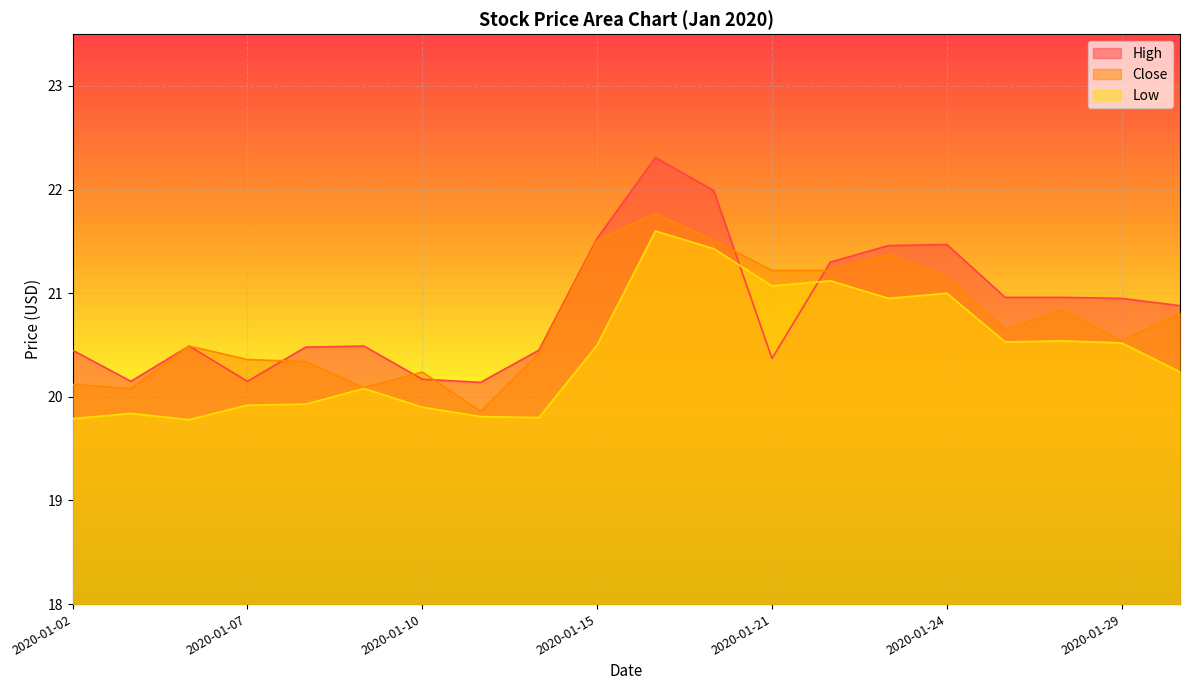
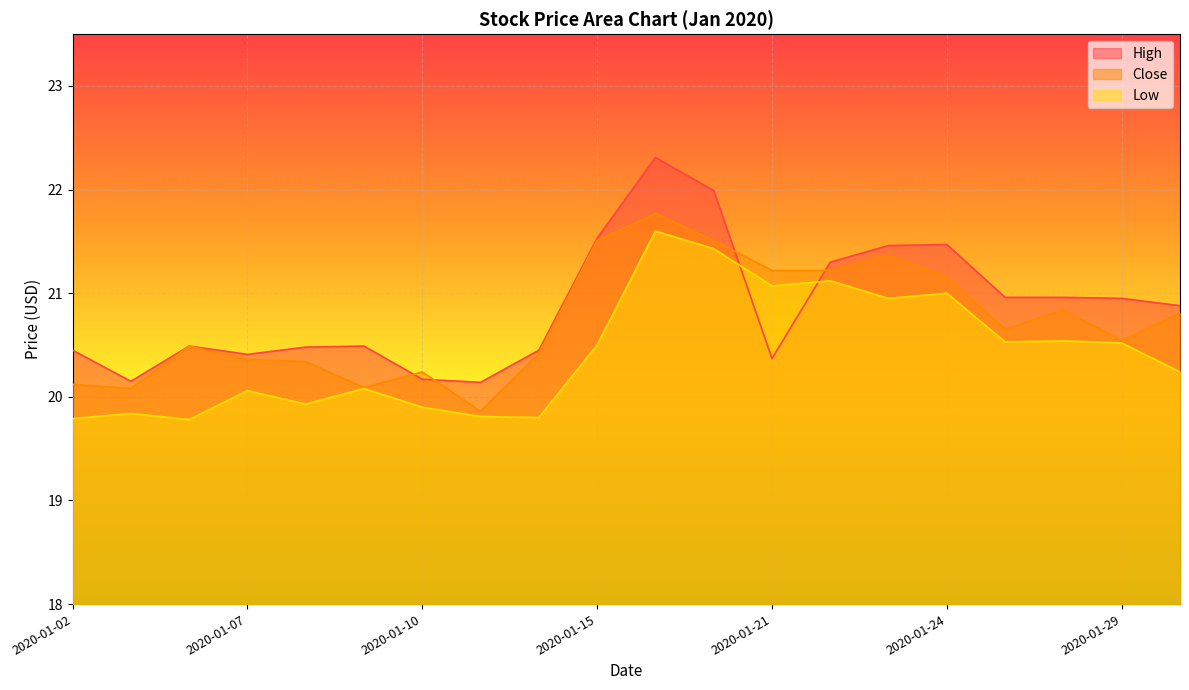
  {
    "High": {
      "2020-01-02": 20.45,
-     "2020-01-07": 20.15,
+     "2020-01-07": 20.41,
      "2020-01-10": 20.17,
      "2020-01-21": 20.37,
      "2020-01-24": 21.47,
      "2020-01-29": 20.95
    },
    "Close": {
      "2020-01-02": 20.12,
      "2020-01-07": 20.36,
      "2020-01-10": 20.24,
      "2020-01-21": 21.22,
      "2020-01-24": 21.16
    },
    "Low": {
      "2020-01-02": 19.79,
-     "2020-01-07": 19.92,
+     "2020-01-07": 20.06,
      "2020-01-10": 19.90,
      "2020-01-15": 20.50,
      "2020-01-21": 21.07,
      "2020-01-24": 21.00
    }
  }
